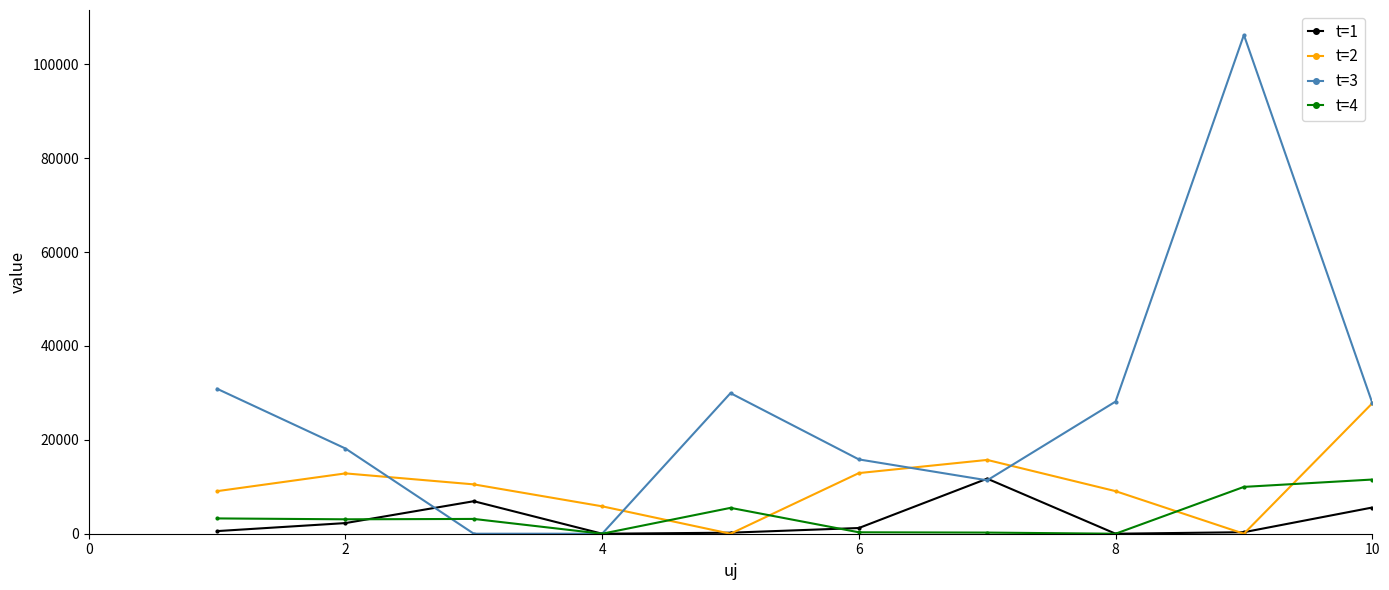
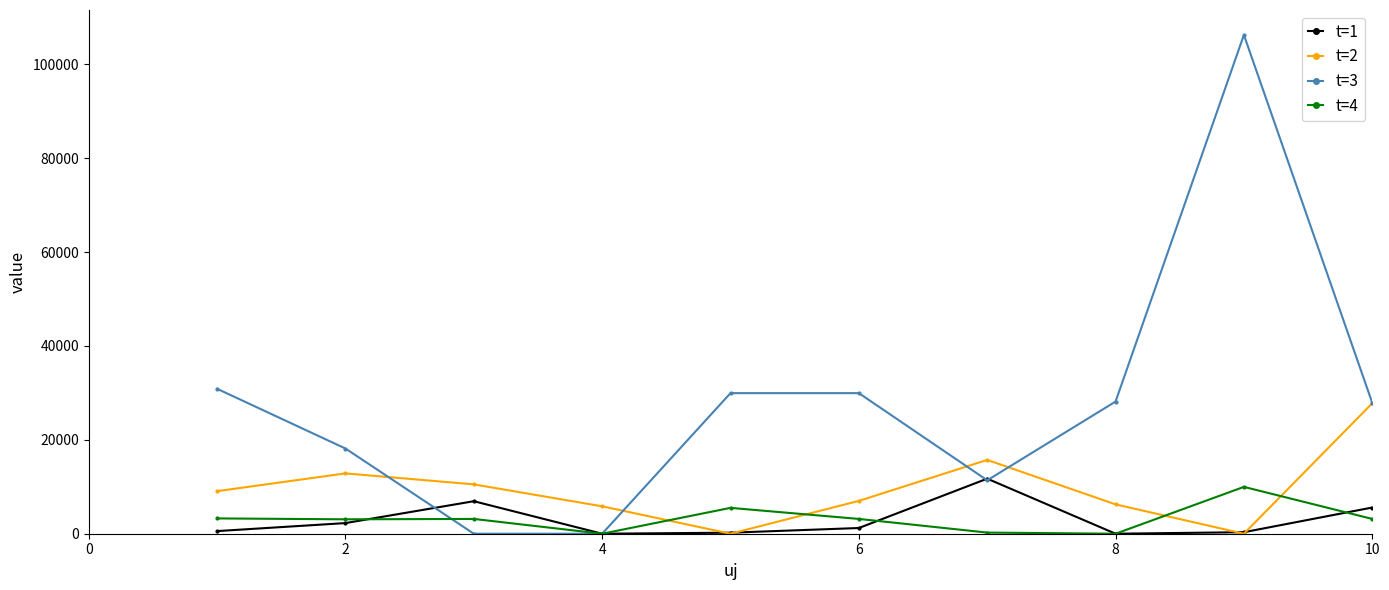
  {
    "t=1": {
      "2": 2000,
      "6": 1000,
      "10": 6000
    },
    "t=2": {
      "2": 13000,
      "4": 6000,
-     "6": 13000,
-     "8": 9000
+     "6": 7000,
+     "8": 6000
    },
    "t=3": {
      "2": 18000,
-     "6": 16000,
+     "6": 30000,
      "8": 28000
    },
    "t=4": {
      "2": 3000,
-     "6": 0,
-     "10": 12000
+     "6": 3000,
+     "10": 3000
    }
  }
